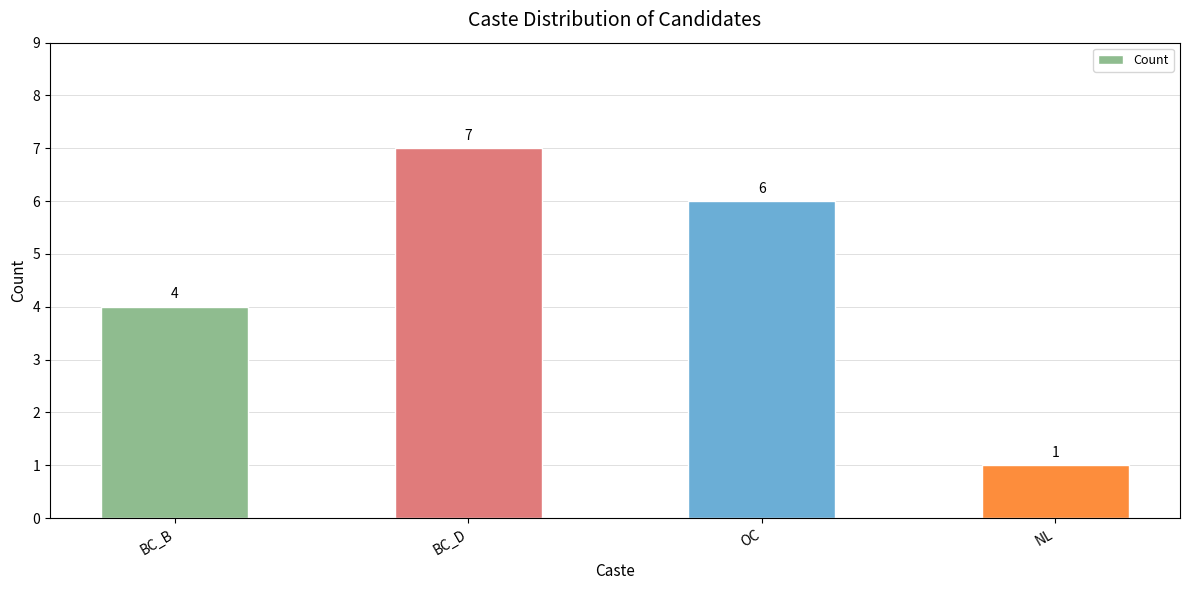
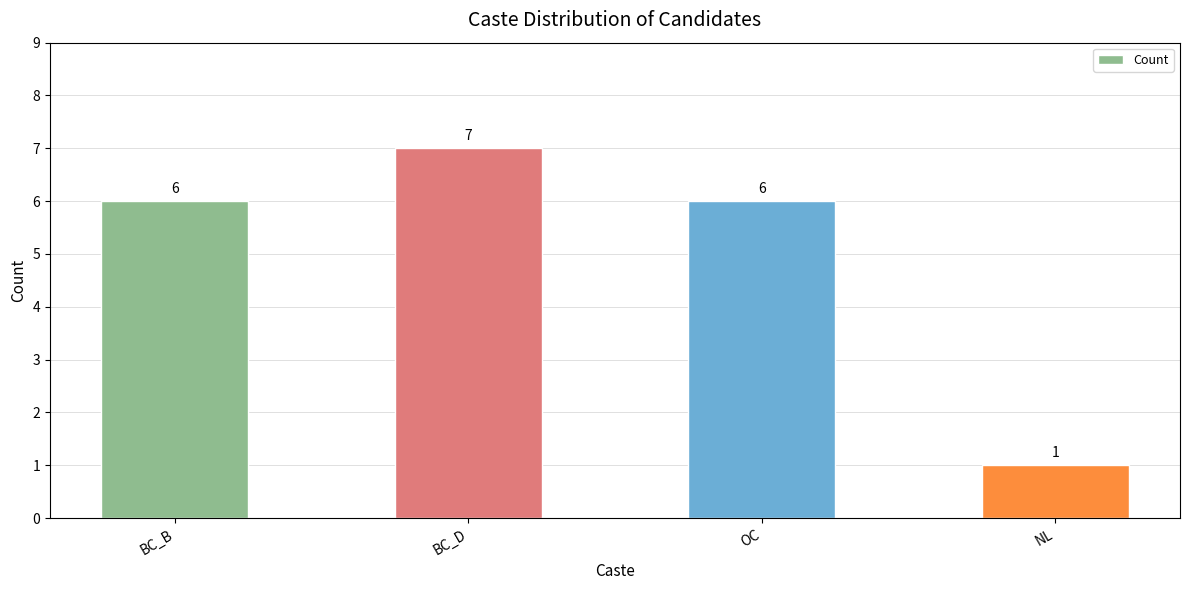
  {
-   "BC_B": 4,
+   "BC_B": 6,
    "BC_D": 7,
    "OC": 6,
    "NL": 1
  }
